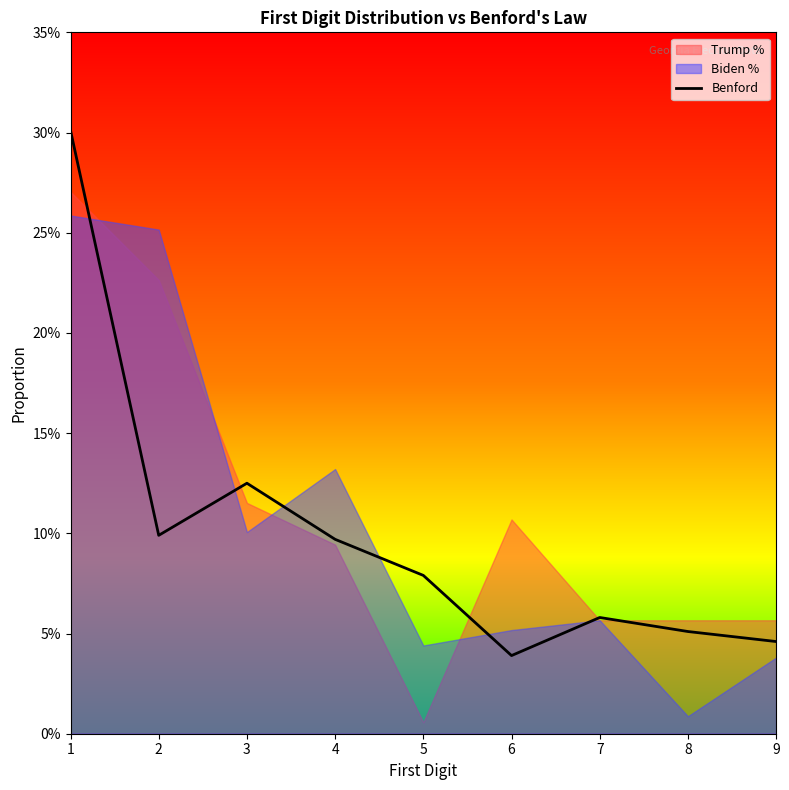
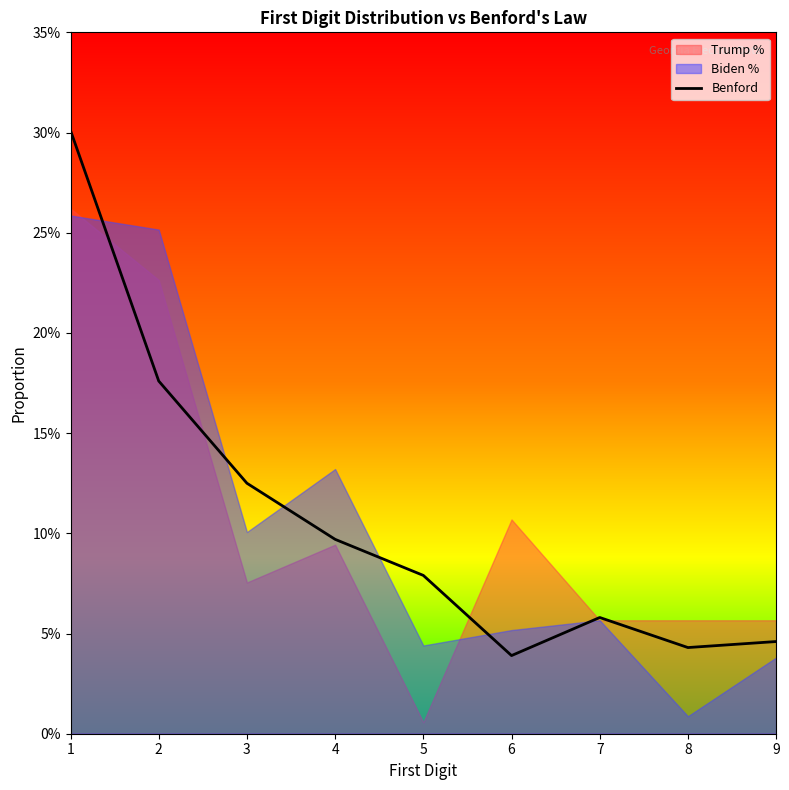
  {
    "Trump %": {
-     "1": "27.0%",
+     "1": "26.2%",
      "2": "22.6%",
-     "3": "11.5%",
+     "3": "7.5%",
      "4": "9.4%",
      "5": "0.6%",
      "6": "10.7%",
      "8": "5.7%",
      "9": "5.7%"
    },
    "Benford": {
      "1": "30.1%",
-     "2": "9.9%",
+     "2": "17.6%",
      "3": "12.5%",
      "4": "9.7%",
      "5": "7.9%",
      "6": "3.9%",
      "7": "5.8%",
-     "8": "5.1%",
+     "8": "4.3%",
      "9": "4.6%"
    },
    "Biden %": {
      "1": "25.9%",
      "2": "25.2%",
      "3": "10.1%",
      "4": "13.2%",
      "5": "4.4%",
      "6": "5.2%",
      "8": "0.9%",
      "9": "3.8%"
    }
  }
